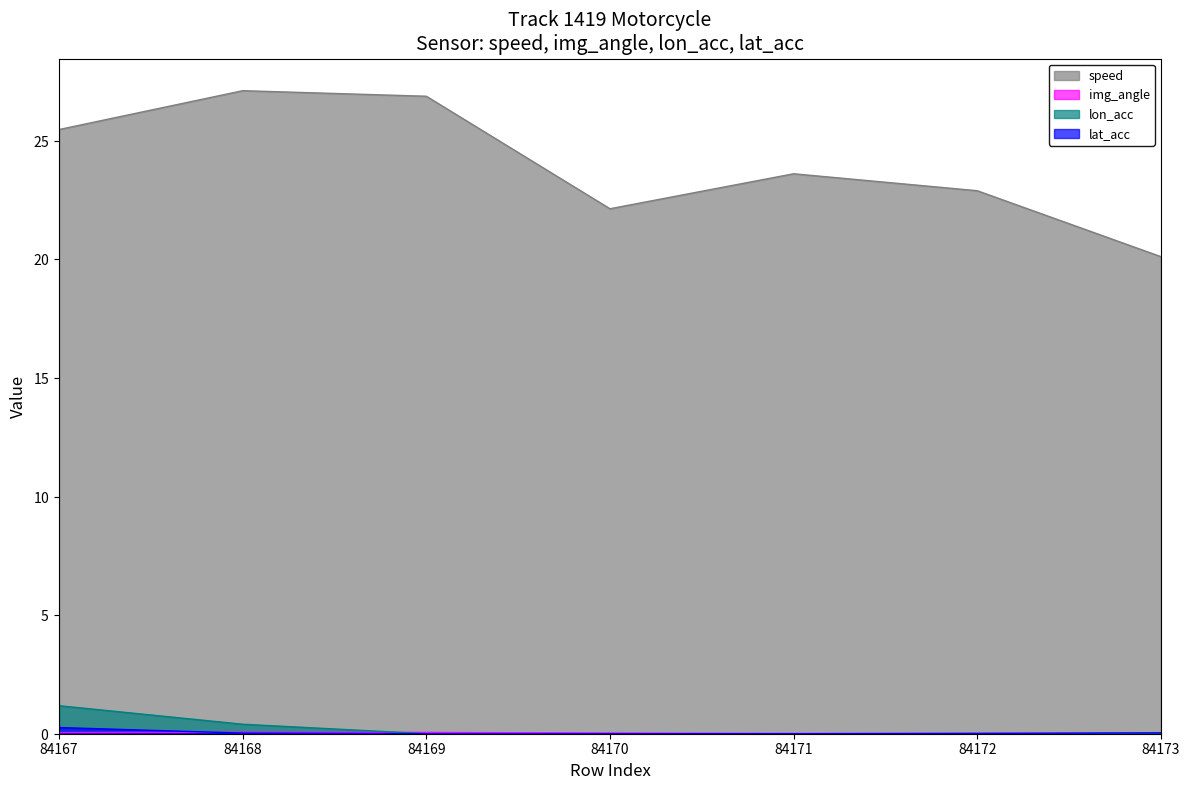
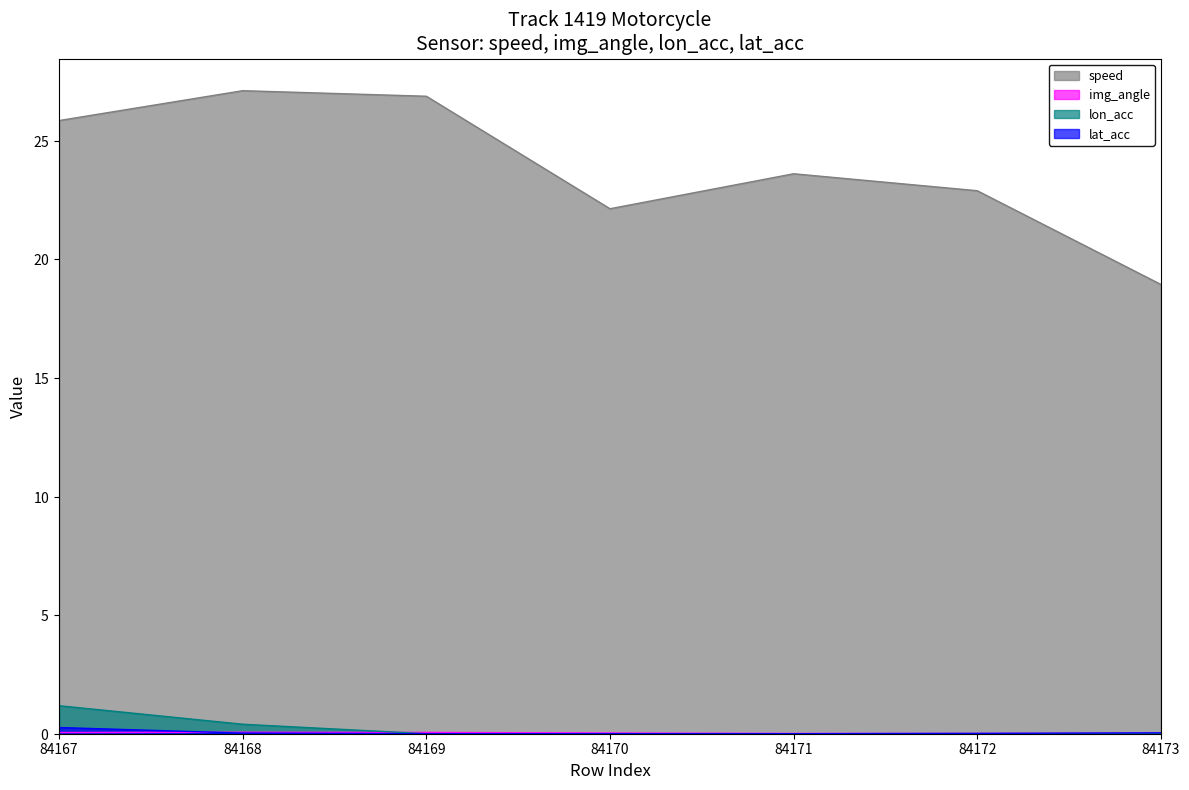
  {
    "speed": {
-     "84167": 25.5,
+     "84167": 25.9,
      "84168": 27.1,
      "84169": 26.9,
      "84170": 22.1,
      "84171": 23.6,
      "84172": 22.9,
-     "84173": 20.1
+     "84173": 18.9
    },
    "img_angle": {
      "84167": 0.1
    },
    "lon_acc": {
      "84167": 1.2,
      "84168": 0.4
    },
    "lat_acc": {
      "84167": 0.3
    }
  }
